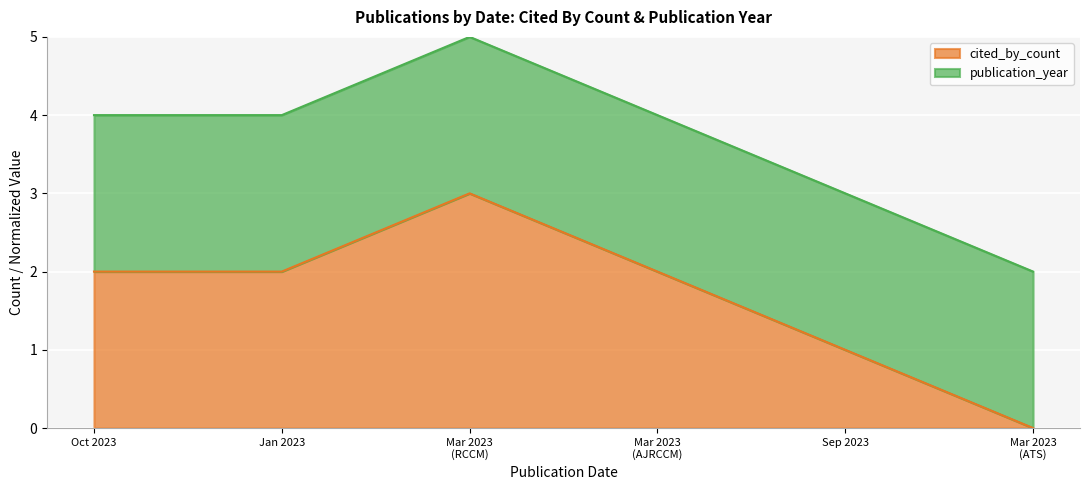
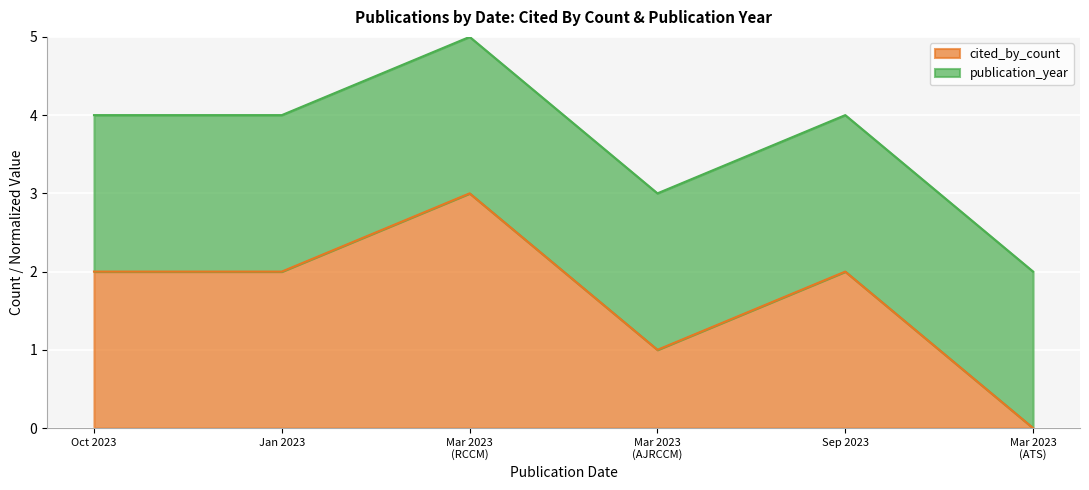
  {
    "cited_by_count": {
      "Oct 2023": 2,
      "Jan 2023": 2,
      "Mar 2023 (RCCM)": 3,
-     "Mar 2023 (AJRCCM)": 2,
-     "Sep 2023": 1,
+     "Mar 2023 (AJRCCM)": 1,
+     "Sep 2023": 2,
      "Mar 2023 (ATS)": 0
    },
    "publication_year": {
      "Oct 2023": 2,
      "Jan 2023": 2,
      "Mar 2023 (RCCM)": 2,
      "Mar 2023 (AJRCCM)": 2,
      "Sep 2023": 2,
      "Mar 2023 (ATS)": 2
    }
  }
